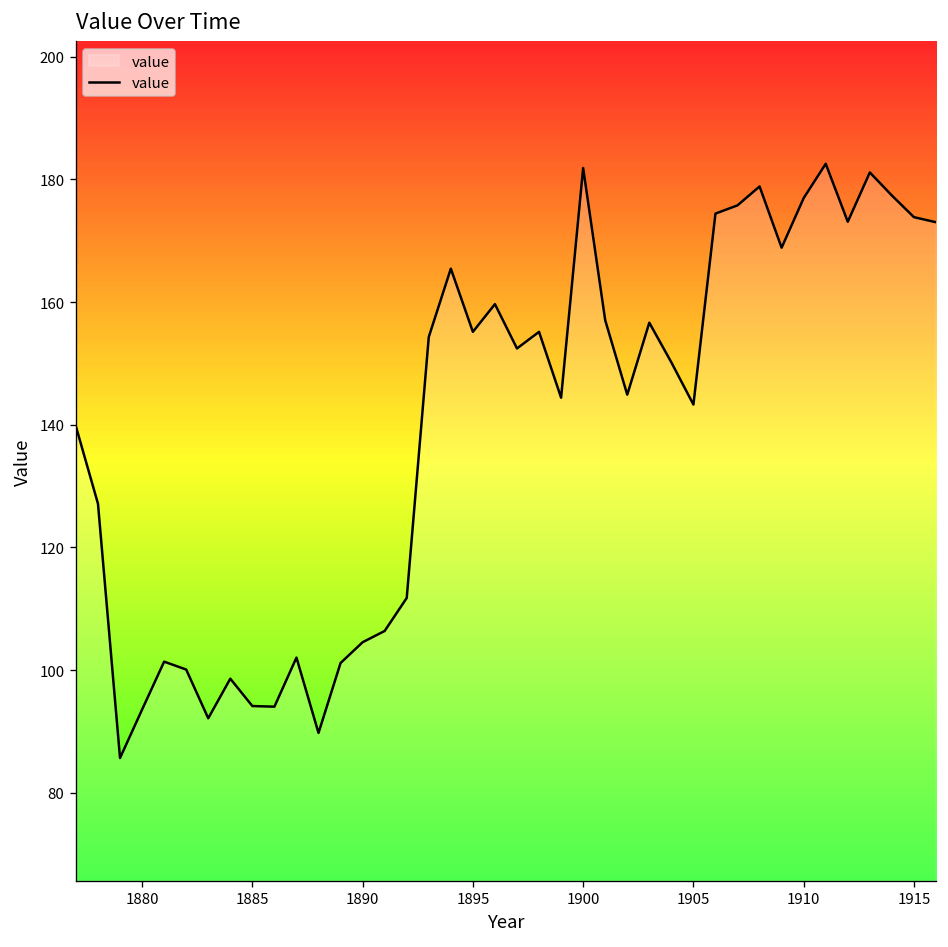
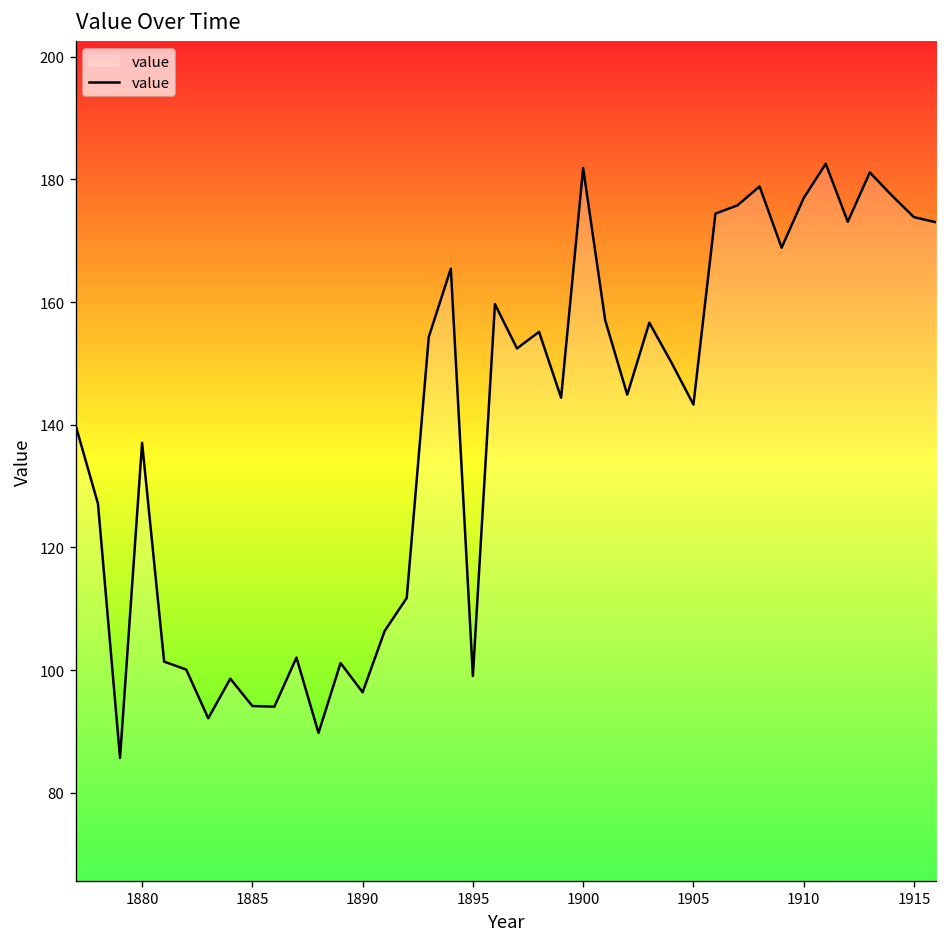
  {
-   "1880": 94,
+   "1880": 137,
    "1885": 94,
-   "1890": 105,
-   "1895": 155,
+   "1890": 96,
+   "1895": 99,
    "1900": 182,
    "1905": 143,
    "1910": 177,
    "1915": 174
  }
